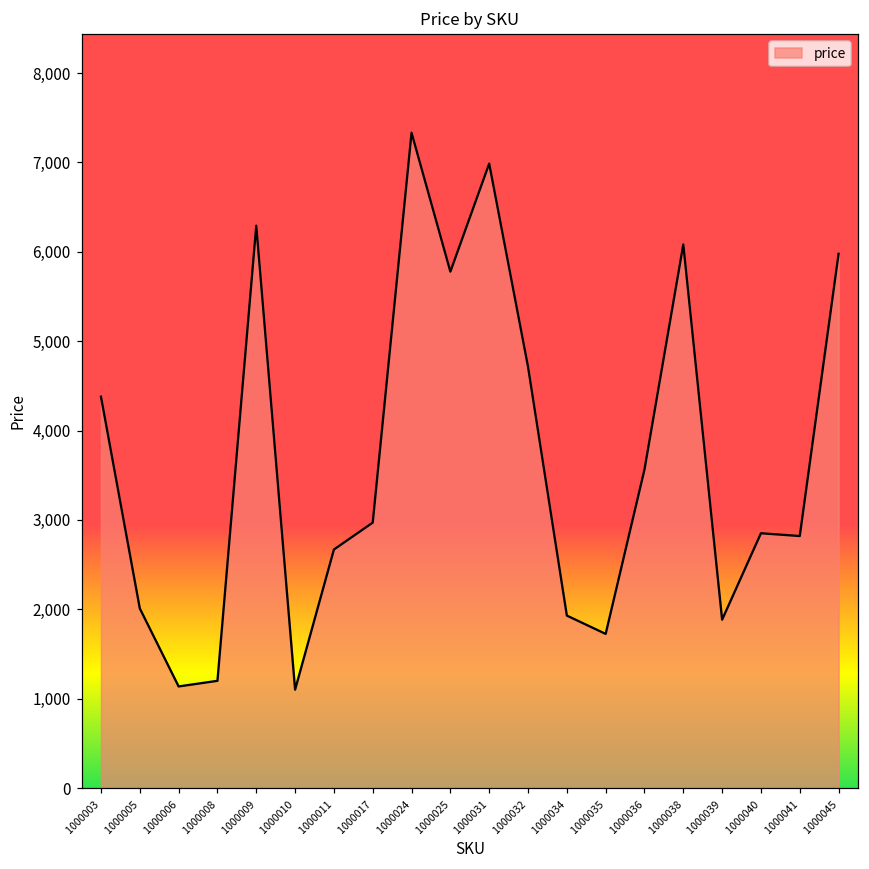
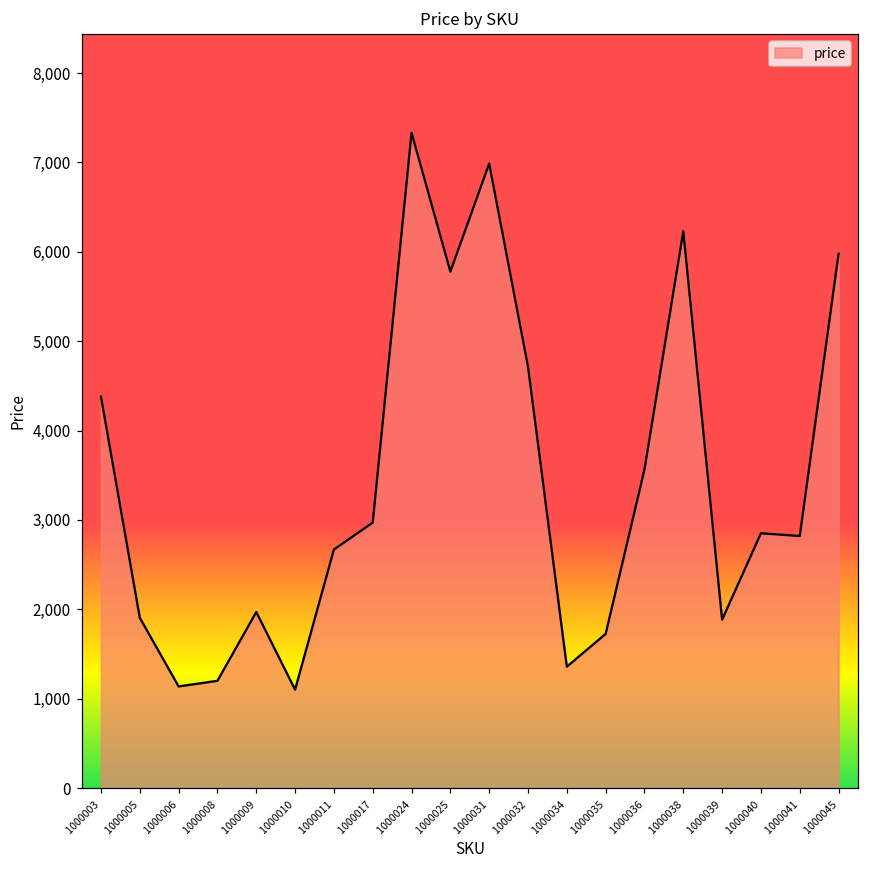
  {
    "1000003": "4,400",
-   "1000005": "2,000",
+   "1000005": "1,900",
    "1000006": "1,100",
    "1000008": "1,200",
-   "1000009": "6,300",
+   "1000009": "2,000",
    "1000010": "1,100",
    "1000011": "2,700",
    "1000017": "3,000",
    "1000024": "7,300",
    "1000025": "5,800",
    "1000031": "7,000",
    "1000032": "4,700",
-   "1000034": "1,900",
+   "1000034": "1,400",
    "1000035": "1,700",
    "1000036": "3,600",
-   "1000038": "6,100",
+   "1000038": "6,200",
    "1000039": "1,900",
    "1000040": "2,900",
    "1000041": "2,800",
    "1000045": "6,000"
  }
